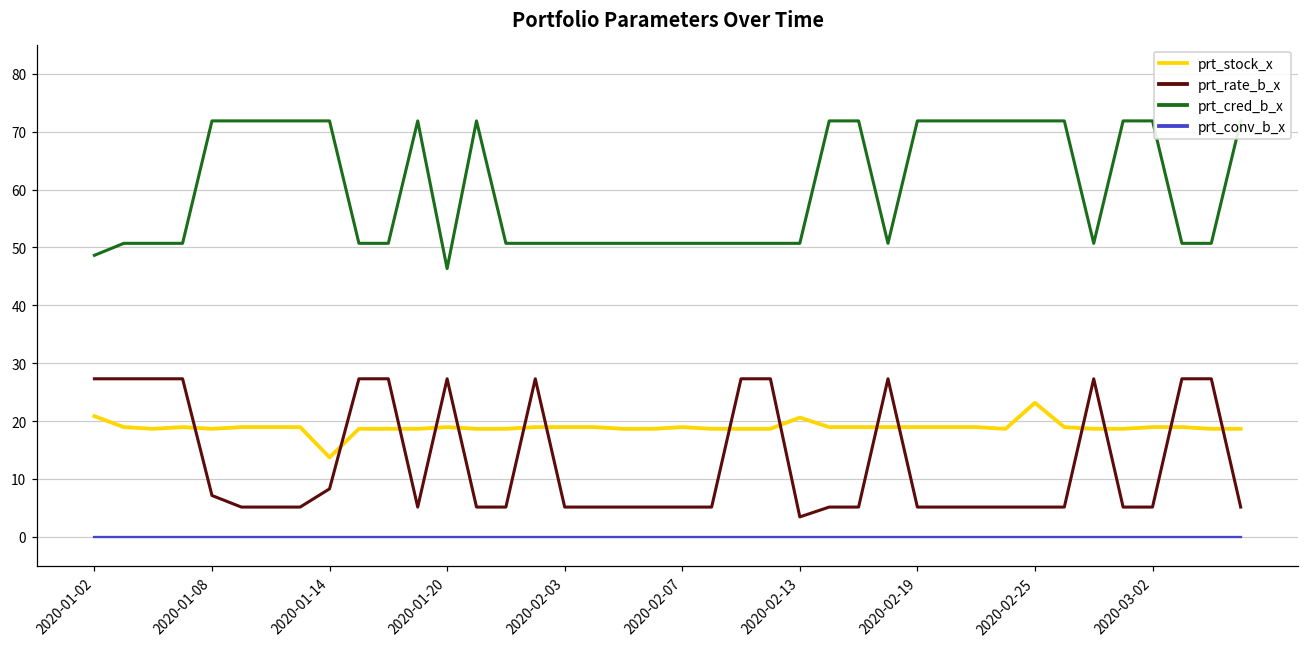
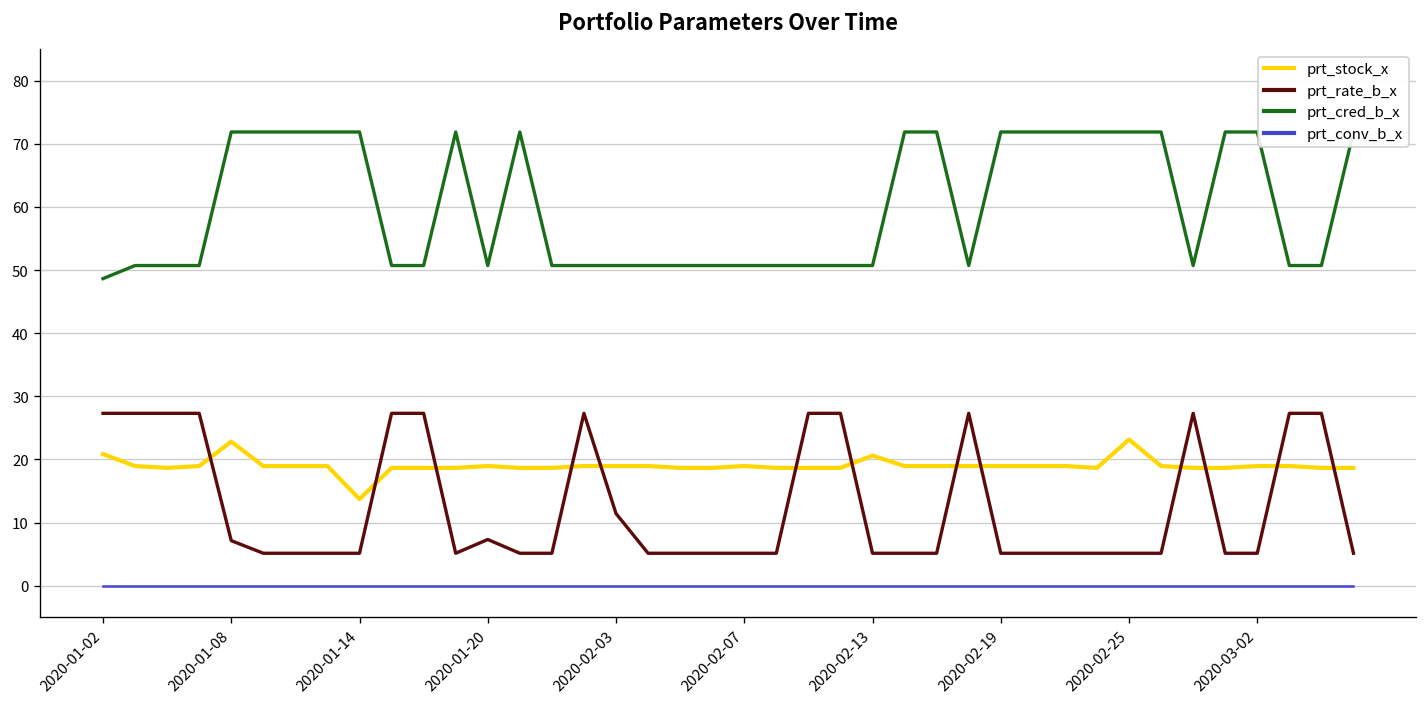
  {
    "prt_stock_x": {
      "2020-01-02": 21,
-     "2020-01-08": 19,
+     "2020-01-08": 23,
      "2020-01-14": 14,
      "2020-01-20": 19,
      "2020-02-03": 19,
      "2020-02-07": 19,
      "2020-02-13": 21,
      "2020-02-19": 19,
      "2020-02-25": 23,
      "2020-03-02": 19
    },
    "prt_rate_b_x": {
      "2020-01-02": 27,
      "2020-01-08": 7,
-     "2020-01-14": 8,
-     "2020-01-20": 27,
-     "2020-02-03": 5,
+     "2020-01-14": 5,
+     "2020-01-20": 7,
+     "2020-02-03": 11,
      "2020-02-07": 5,
-     "2020-02-13": 3,
+     "2020-02-13": 5,
      "2020-02-19": 5,
      "2020-02-25": 5,
      "2020-03-02": 5
    },
    "prt_cred_b_x": {
      "2020-01-02": 49,
      "2020-01-08": 72,
      "2020-01-14": 72,
-     "2020-01-20": 46,
+     "2020-01-20": 51,
      "2020-02-03": 51,
      "2020-02-07": 51,
      "2020-02-13": 51,
      "2020-02-19": 72,
      "2020-02-25": 72,
      "2020-03-02": 72
    },
    "prt_conv_b_x": {
      "2020-01-02": 0,
      "2020-01-08": 0,
      "2020-01-14": 0,
      "2020-01-20": 0,
      "2020-02-03": 0,
      "2020-02-07": 0,
      "2020-02-13": 0,
      "2020-02-19": 0,
      "2020-02-25": 0,
      "2020-03-02": 0
    }
  }
